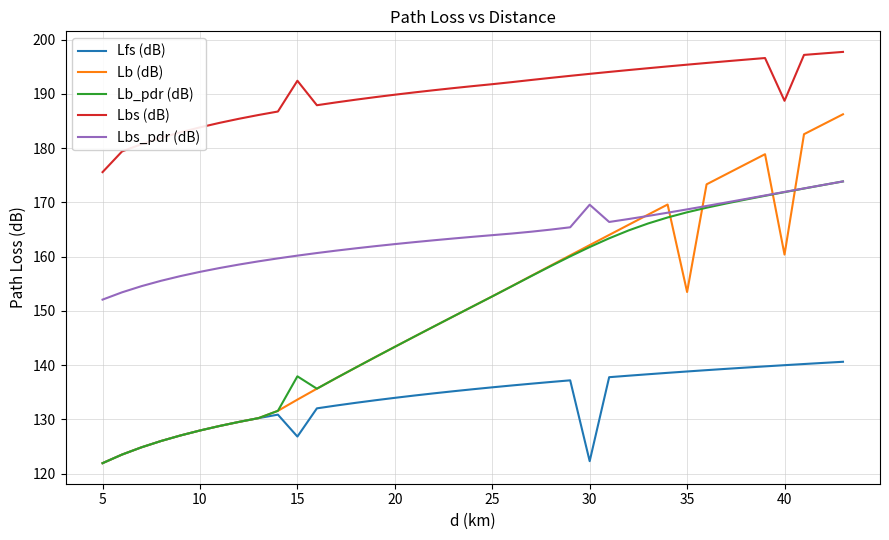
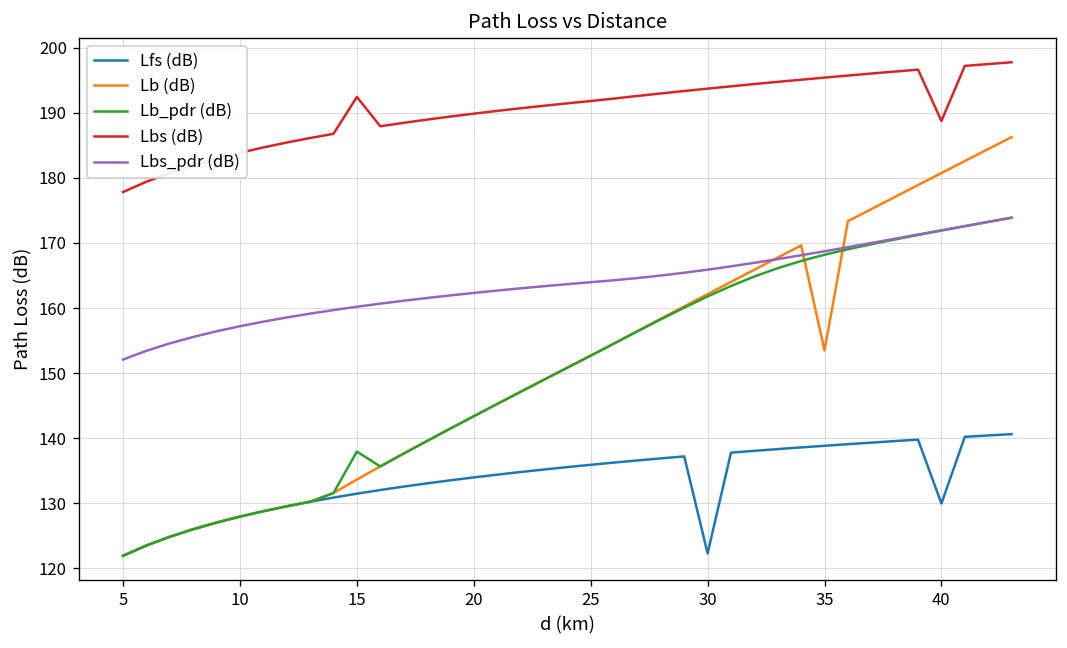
  {
    "Lfs (dB)": {
-     "15": 127,
+     "15": 131,
      "20": 134,
      "25": 136,
      "30": 122,
      "35": 139,
-     "40": 140
+     "40": 130
    },
    "Lb (dB)": {
      "15": 134,
      "35": 153,
-     "40": 160
+     "40": 181
    },
    "Lb_pdr (dB)": {
      "15": 138,
      "35": 168
    },
    "Lbs (dB)": {
-     "5": 176,
+     "5": 178,
      "15": 192,
      "20": 190,
      "25": 192,
      "30": 194,
      "35": 195,
      "40": 189
    },
    "Lbs_pdr (dB)": {
      "5": 152,
      "10": 157,
      "15": 160,
      "20": 162,
      "25": 164,
-     "30": 170,
+     "30": 166,
      "35": 169
    }
  }
